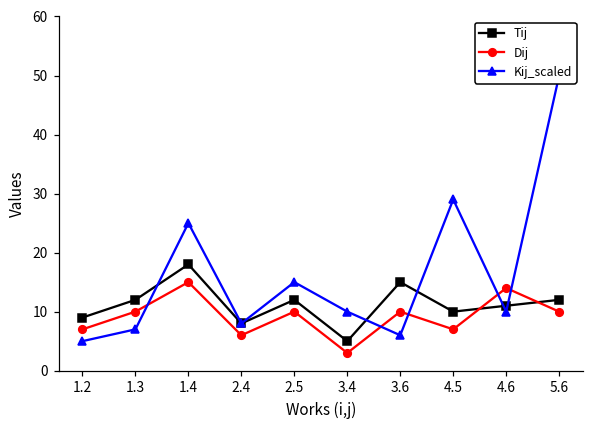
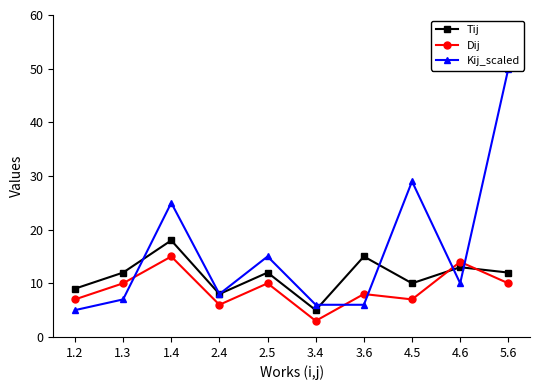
  {
    "Tij": {
      "1.2": 9,
      "1.3": 12,
      "1.4": 18,
      "2.5": 12,
      "3.4": 5,
      "3.6": 15,
      "4.5": 10,
-     "4.6": 11,
+     "4.6": 13,
      "5.6": 12
    },
    "Dij": {
      "1.2": 7,
      "1.3": 10,
      "1.4": 15,
      "2.4": 6,
      "2.5": 10,
      "3.4": 3,
-     "3.6": 10,
+     "3.6": 8,
      "4.5": 7,
      "4.6": 14,
      "5.6": 10
    },
    "Kij_scaled": {
      "1.2": 5,
      "1.3": 7,
      "1.4": 25,
      "2.5": 15,
-     "3.4": 10,
+     "3.4": 6,
      "3.6": 6,
      "4.5": 29,
      "4.6": 10
    }
  }
